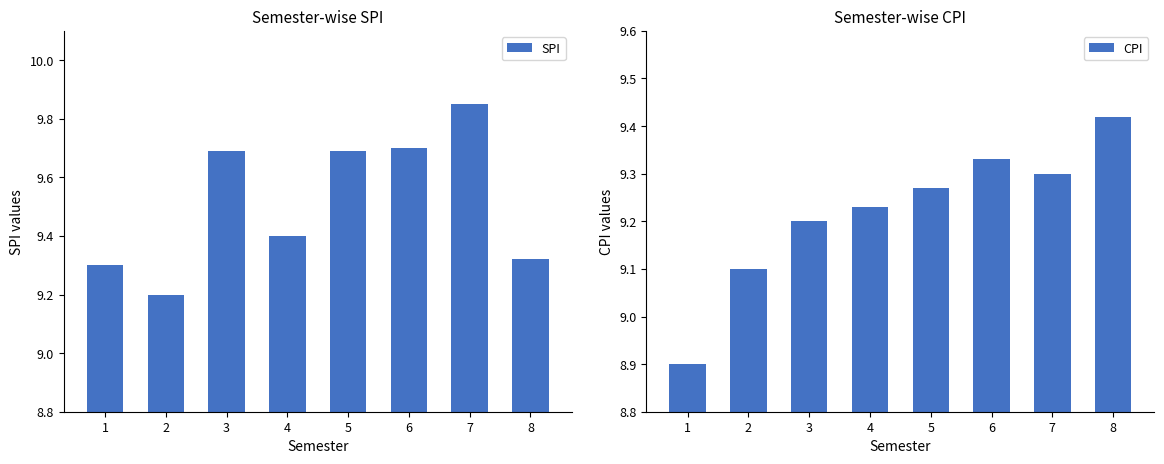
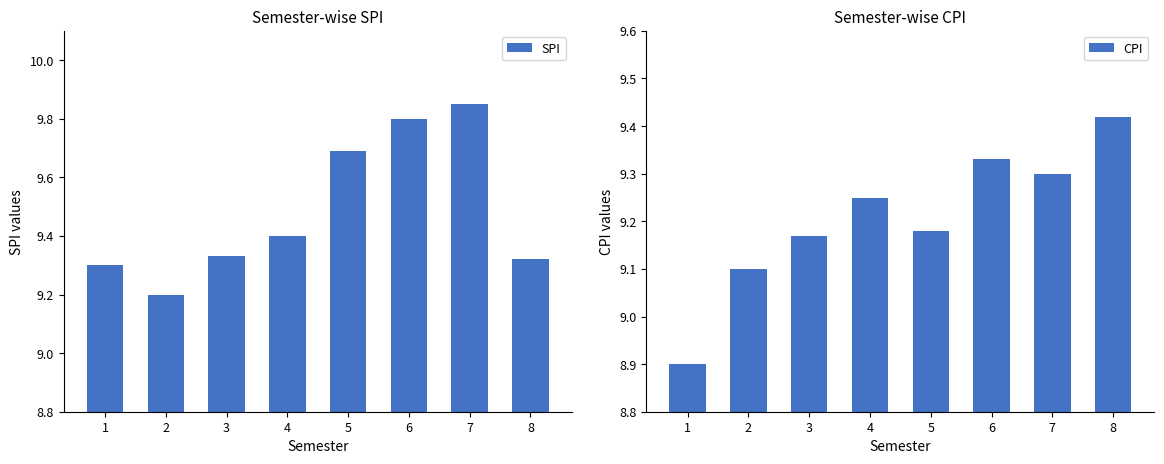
  {
    "Semester-wise SPI": {
      "1": 9.30,
      "2": 9.20,
-     "3": 9.69,
+     "3": 9.33,
      "4": 9.40,
      "5": 9.69,
-     "6": 9.7,
+     "6": 9.8,
      "7": 9.85,
      "8": 9.32
    },
    "Semester-wise CPI": {
      "1": 8.90,
      "2": 9.10,
-     "3": 9.20,
-     "4": 9.23,
-     "5": 9.27,
+     "3": 9.17,
+     "4": 9.25,
+     "5": 9.18,
      "6": 9.33,
      "7": 9.30,
      "8": 9.42
    }
  }
